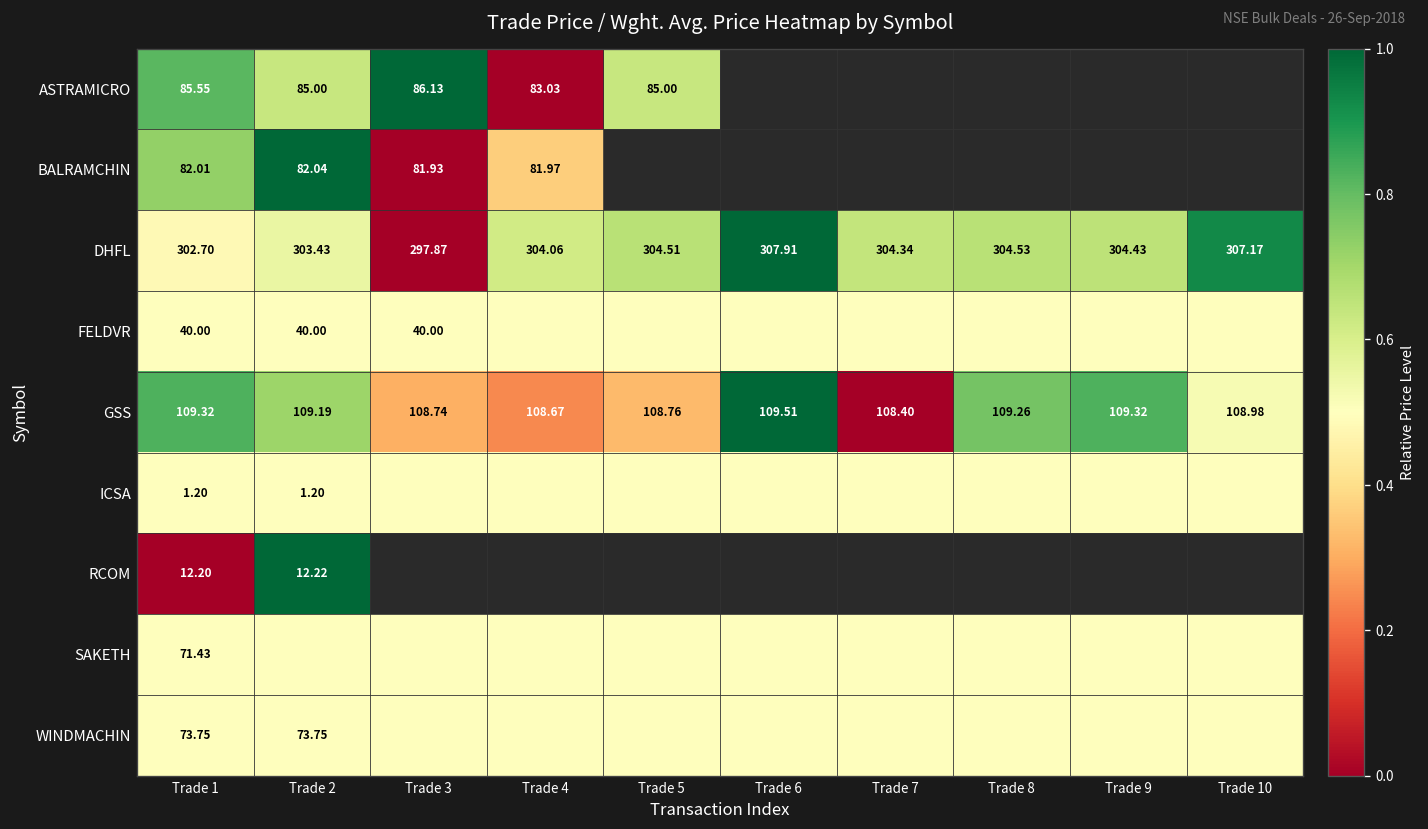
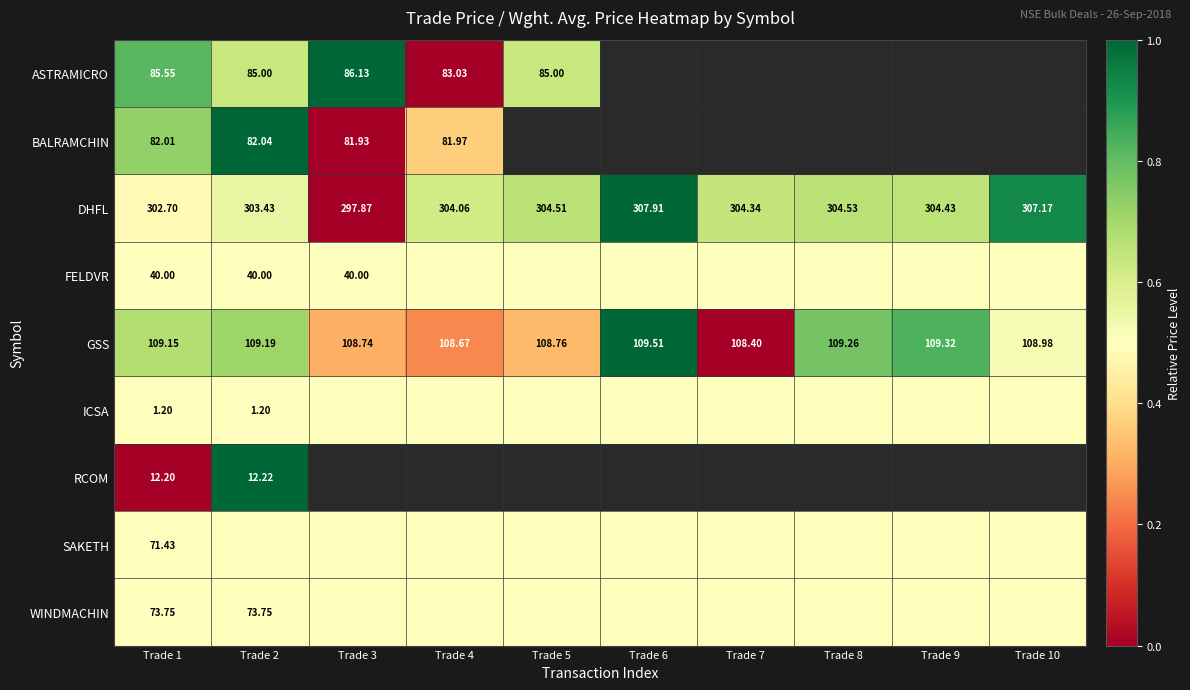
  {
    "ASTRAMICRO": {
      "Trade 1": 85.55,
      "Trade 2": 85.00,
      "Trade 3": 86.13,
      "Trade 4": 83.03,
      "Trade 5": 85.00
    },
    "BALRAMCHIN": {
      "Trade 1": 82.01,
      "Trade 2": 82.04,
      "Trade 3": 81.93,
      "Trade 4": 81.97
    },
    "DHFL": {
      "Trade 1": 302.70,
      "Trade 2": 303.43,
      "Trade 3": 297.87,
      "Trade 4": 304.06,
      "Trade 5": 304.51,
      "Trade 6": 307.91,
      "Trade 7": 304.34,
      "Trade 8": 304.53,
      "Trade 9": 304.43,
      "Trade 10": 307.17
    },
    "FELDVR": {
      "Trade 1": 40.00,
      "Trade 2": 40.00,
      "Trade 3": 40.00
    },
    "GSS": {
-     "Trade 1": 109.32,
+     "Trade 1": 109.15,
      "Trade 2": 109.19,
      "Trade 3": 108.74,
      "Trade 4": 108.67,
      "Trade 5": 108.76,
      "Trade 6": 109.51,
      "Trade 7": 108.40,
      "Trade 8": 109.26,
      "Trade 9": 109.32,
      "Trade 10": 108.98
    },
    "ICSA": {
      "Trade 1": 1.20,
      "Trade 2": 1.20
    },
    "RCOM": {
      "Trade 1": 12.20,
      "Trade 2": 12.22
    },
    "SAKETH": {
      "Trade 1": 71.43
    },
    "WINDMACHIN": {
      "Trade 1": 73.75,
      "Trade 2": 73.75
    }
  }
